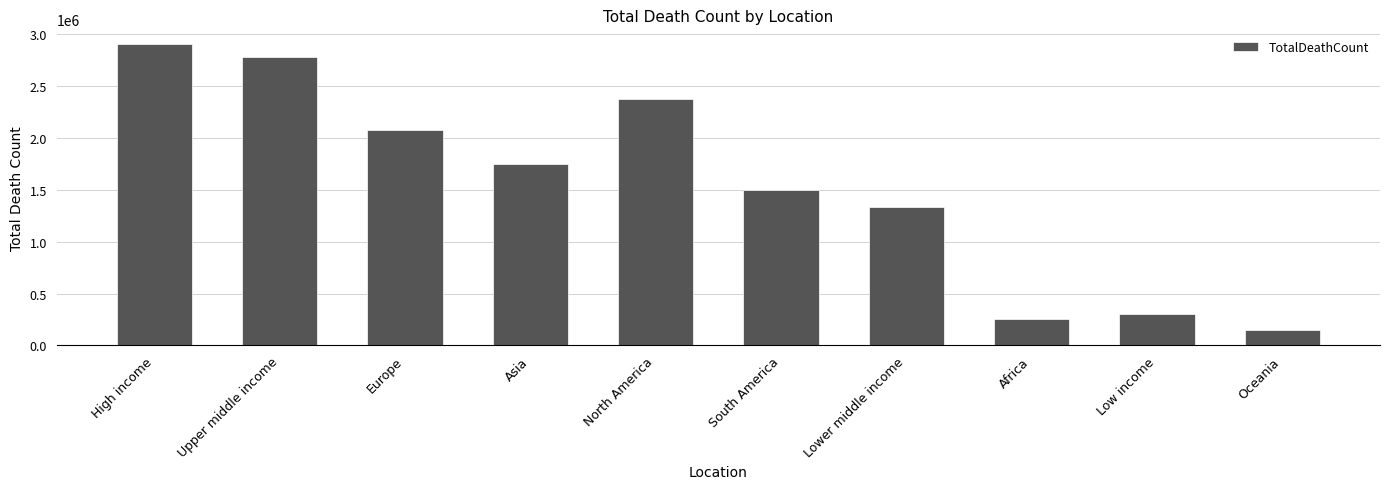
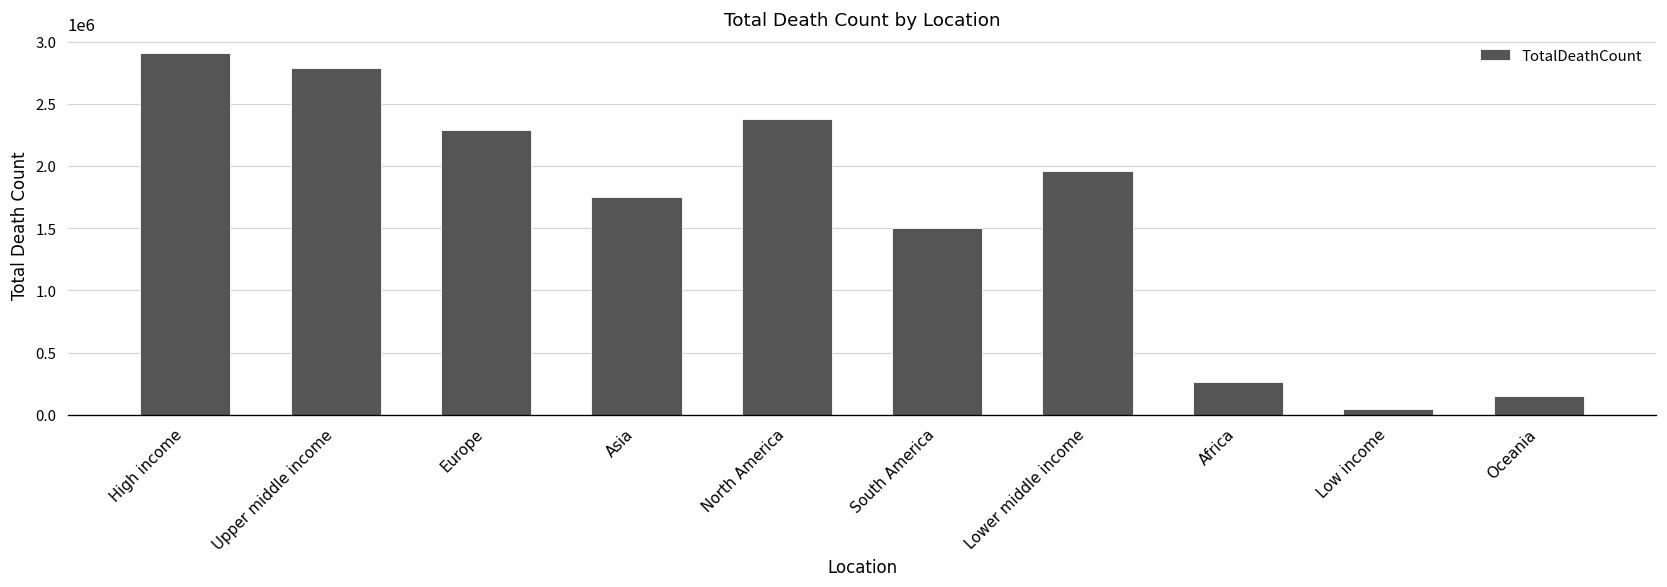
  {
    "High income": 2900000,
    "Upper middle income": 2790000,
-   "Europe": 2070000,
+   "Europe": 2290000,
    "Asia": 1750000,
    "North America": 2380000,
    "South America": 1500000,
-   "Lower middle income": 1340000,
+   "Lower middle income": 1960000,
    "Africa": 260000,
-   "Low income": 300000,
+   "Low income": 50000,
    "Oceania": 150000
  }
